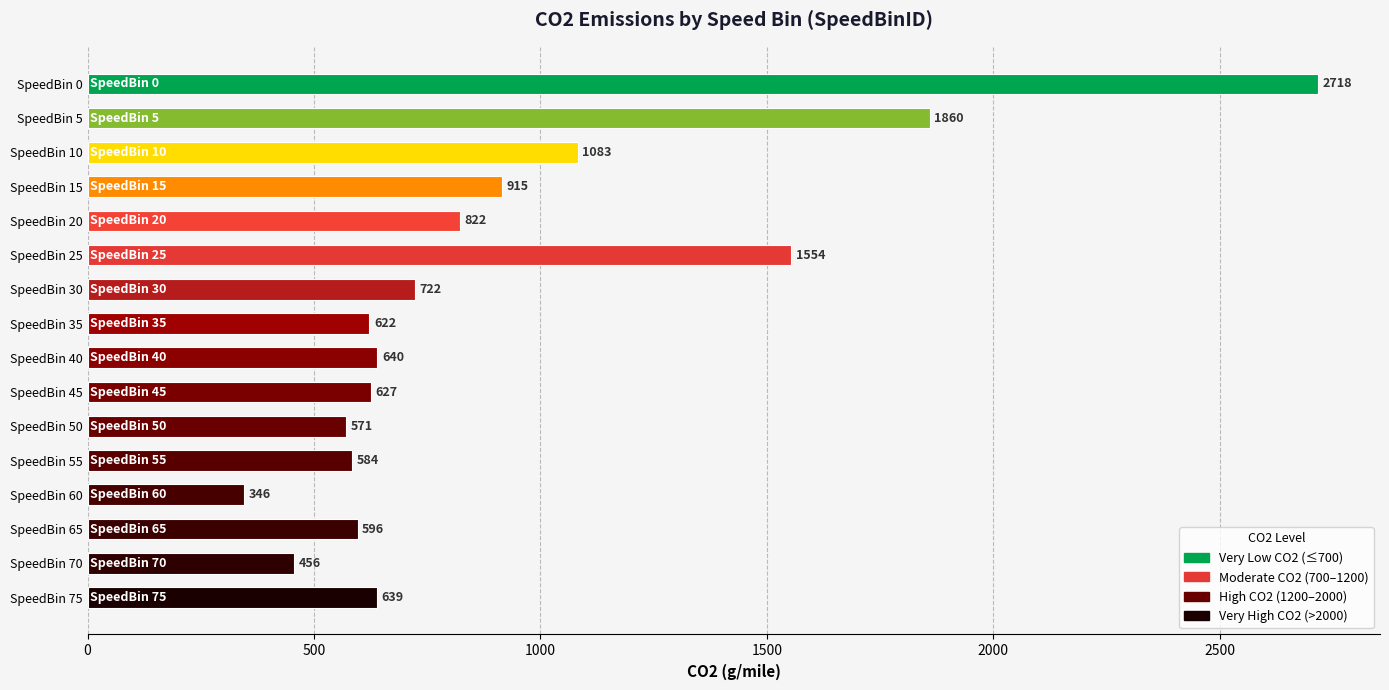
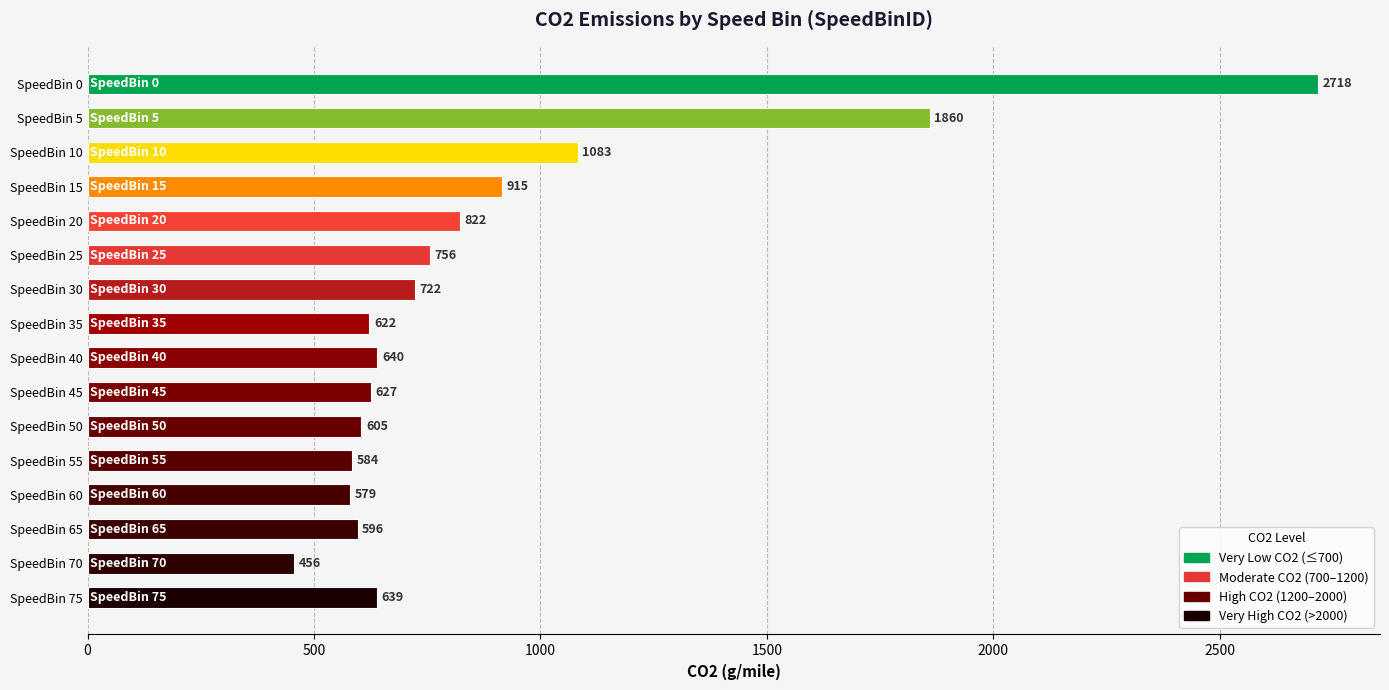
  {
    "SpeedBin 0": 2718,
    "SpeedBin 5": 1860,
    "SpeedBin 10": 1083,
    "SpeedBin 15": 915,
    "SpeedBin 20": 822,
-   "SpeedBin 25": 1554,
+   "SpeedBin 25": 756,
    "SpeedBin 30": 722,
    "SpeedBin 35": 622,
    "SpeedBin 40": 640,
    "SpeedBin 45": 627,
-   "SpeedBin 50": 571,
+   "SpeedBin 50": 605,
    "SpeedBin 55": 584,
-   "SpeedBin 60": 346,
+   "SpeedBin 60": 579,
    "SpeedBin 65": 596,
    "SpeedBin 70": 456,
    "SpeedBin 75": 639
  }
